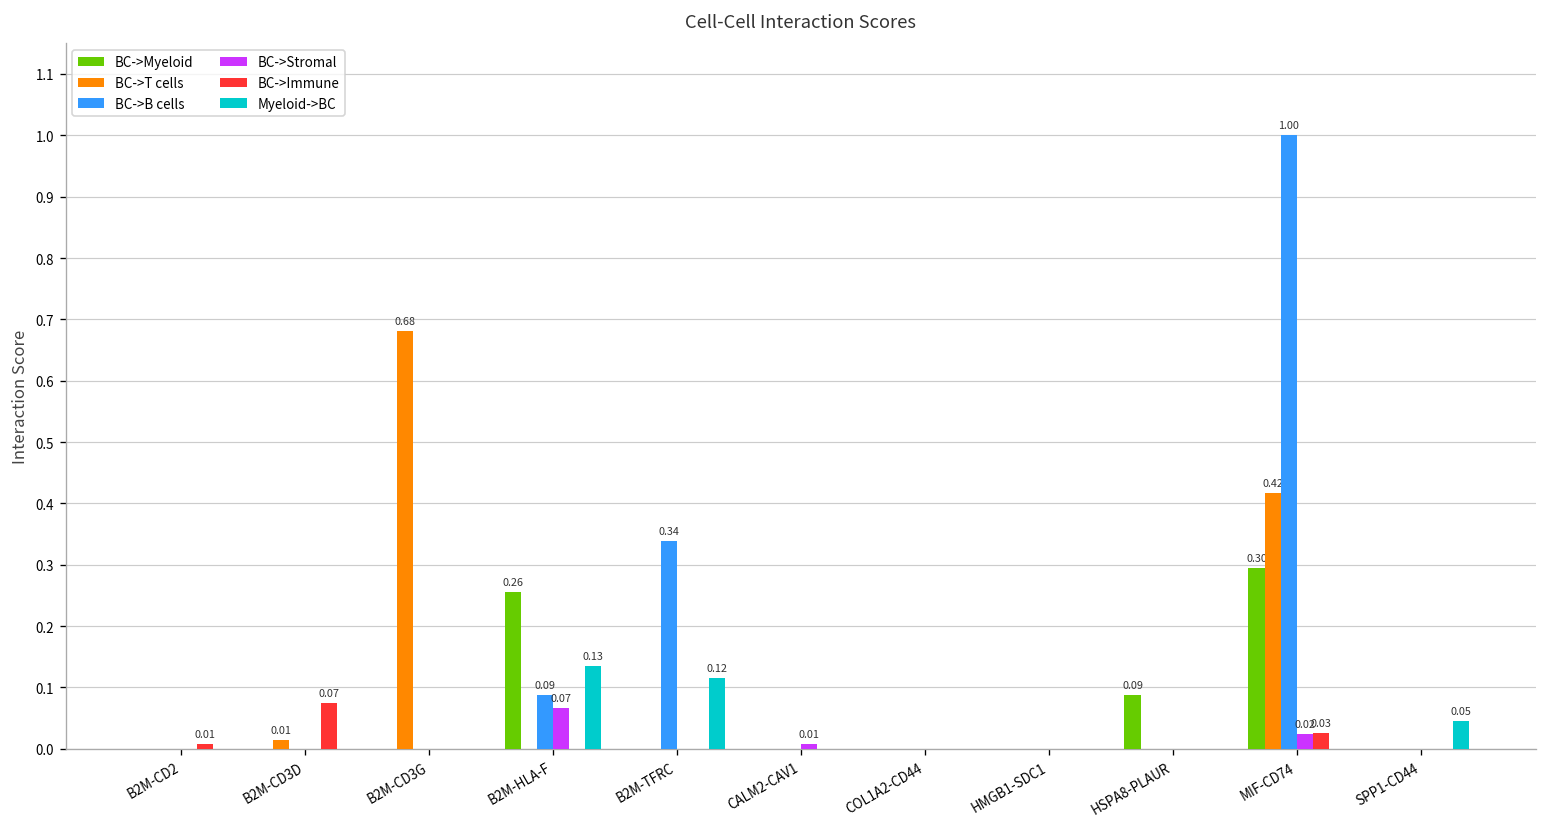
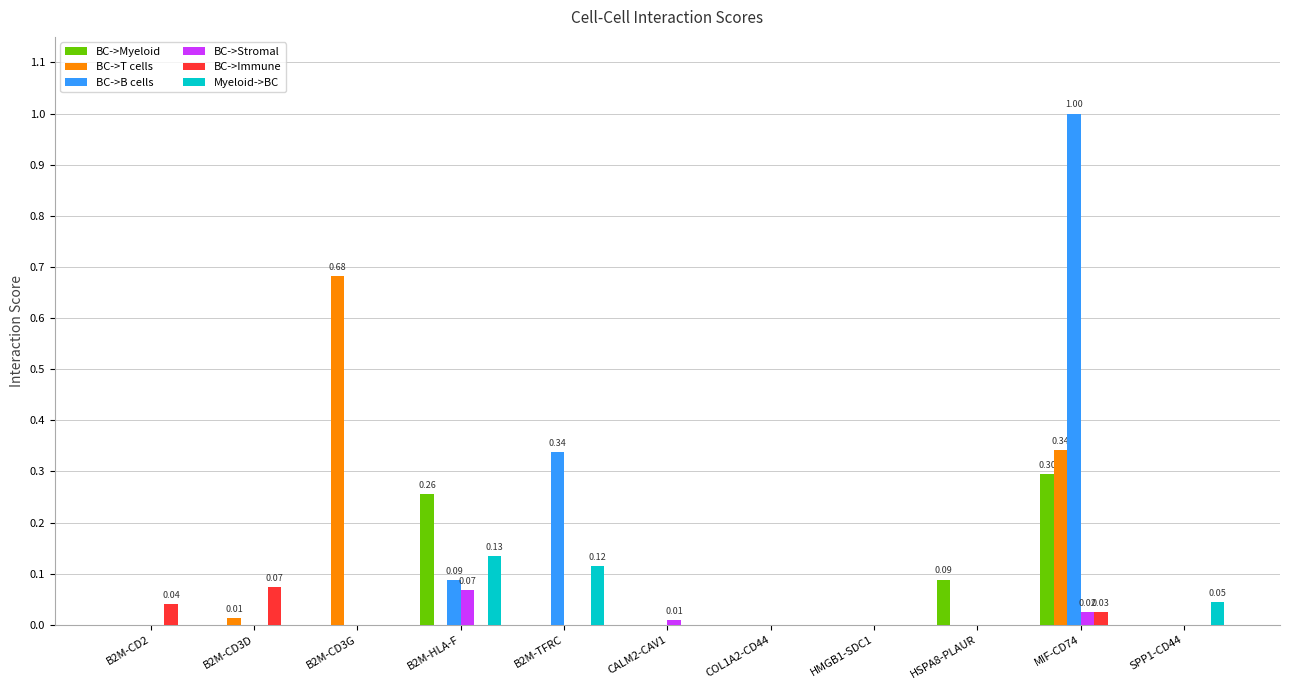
  {
    "BC->Myeloid": {
      "B2M-HLA-F": 0.26,
      "HSPA8-PLAUR": 0.09,
      "MIF-CD74": 0.30
    },
    "BC->T cells": {
      "B2M-CD3D": 0.01,
      "B2M-CD3G": 0.68,
-     "MIF-CD74": 0.42
+     "MIF-CD74": 0.34
    },
    "BC->B cells": {
      "B2M-HLA-F": 0.09,
      "B2M-TFRC": 0.34,
      "MIF-CD74": 1.00
    },
    "BC->Stromal": {
      "B2M-HLA-F": 0.07,
      "CALM2-CAV1": 0.01
    },
    "BC->Immune": {
-     "B2M-CD2": 0.01,
+     "B2M-CD2": 0.04,
      "B2M-CD3D": 0.07
    },
    "Myeloid->BC": {
      "B2M-HLA-F": 0.13,
      "B2M-TFRC": 0.12,
      "SPP1-CD44": 0.05
    }
  }
